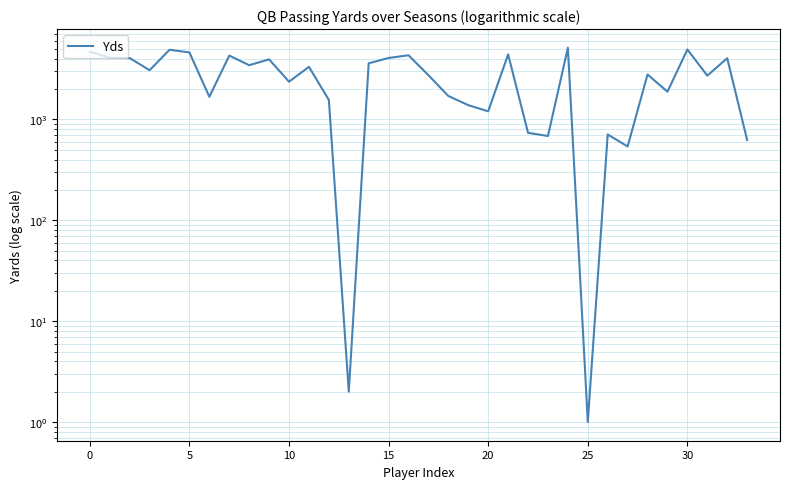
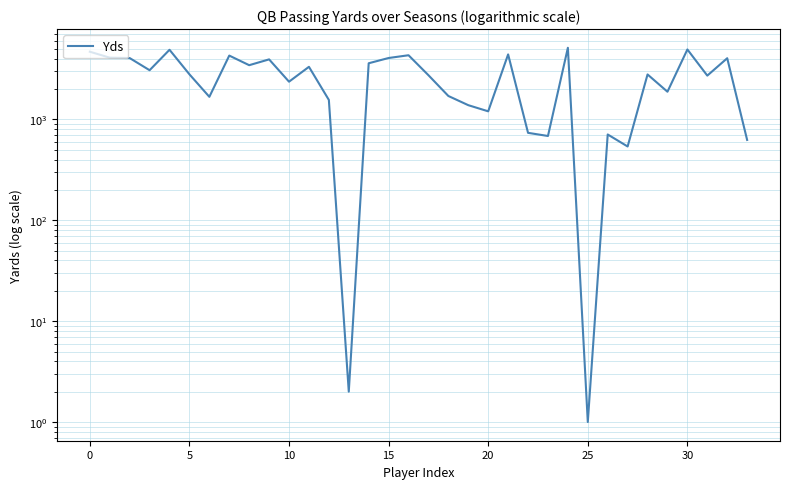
  {
-   "5": 5000,
+   "5": 2800,
    "10": 2400,
    "15": 4100,
    "20": 1200,
    "25": 1,
    "30": 5000
  }
